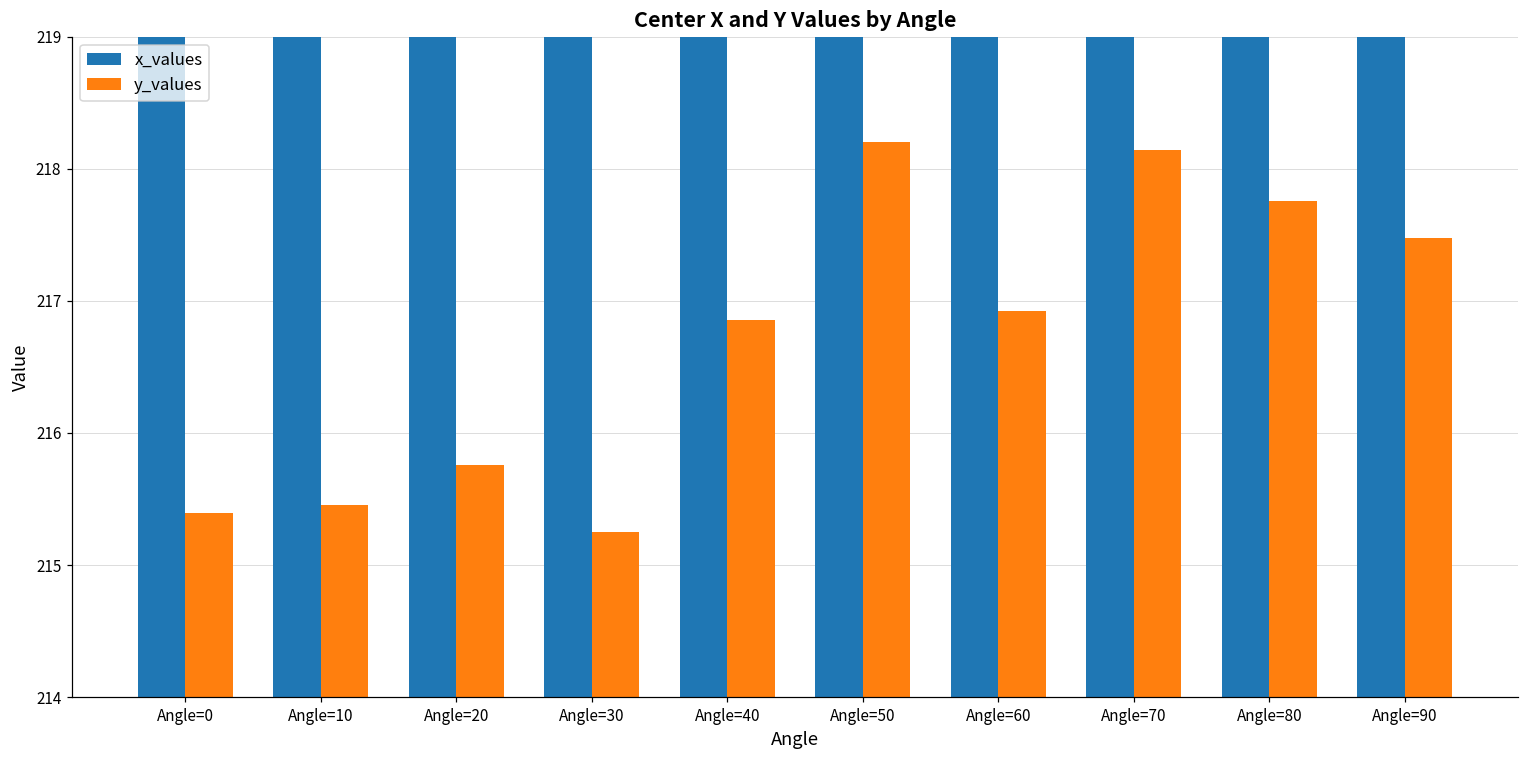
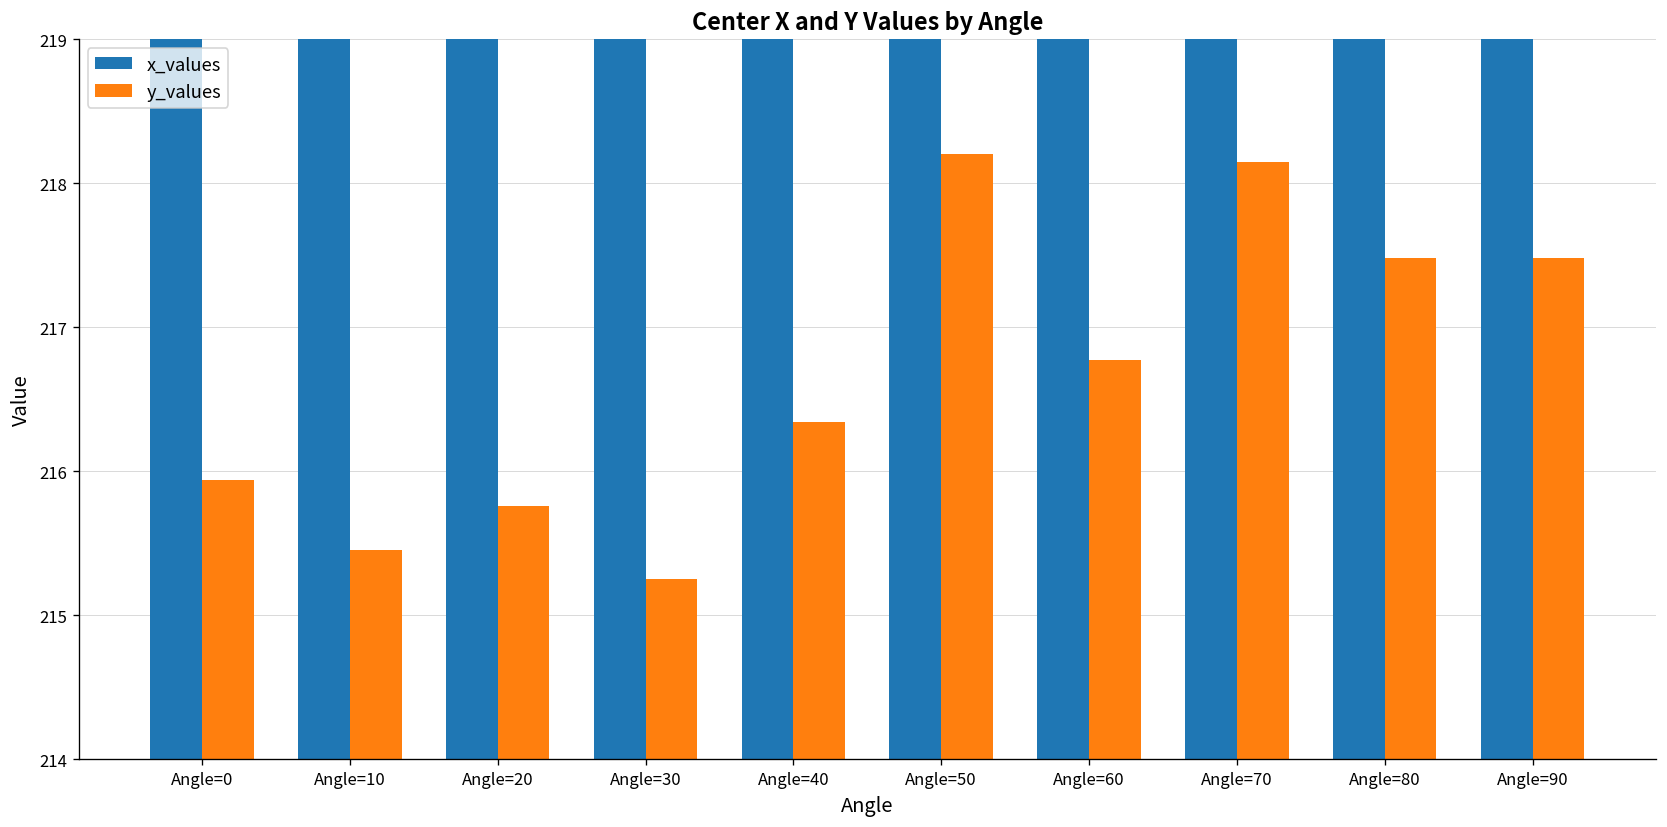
  {
    "y_values": {
-     "Angle=0": 215.39,
+     "Angle=0": 215.94,
      "Angle=10": 215.45,
      "Angle=20": 215.76,
      "Angle=30": 215.25,
-     "Angle=40": 216.86,
+     "Angle=40": 216.34,
      "Angle=50": 218.20,
-     "Angle=60": 216.92,
+     "Angle=60": 216.77,
      "Angle=70": 218.14,
-     "Angle=80": 217.76,
+     "Angle=80": 217.48,
      "Angle=90": 217.48
    }
  }
